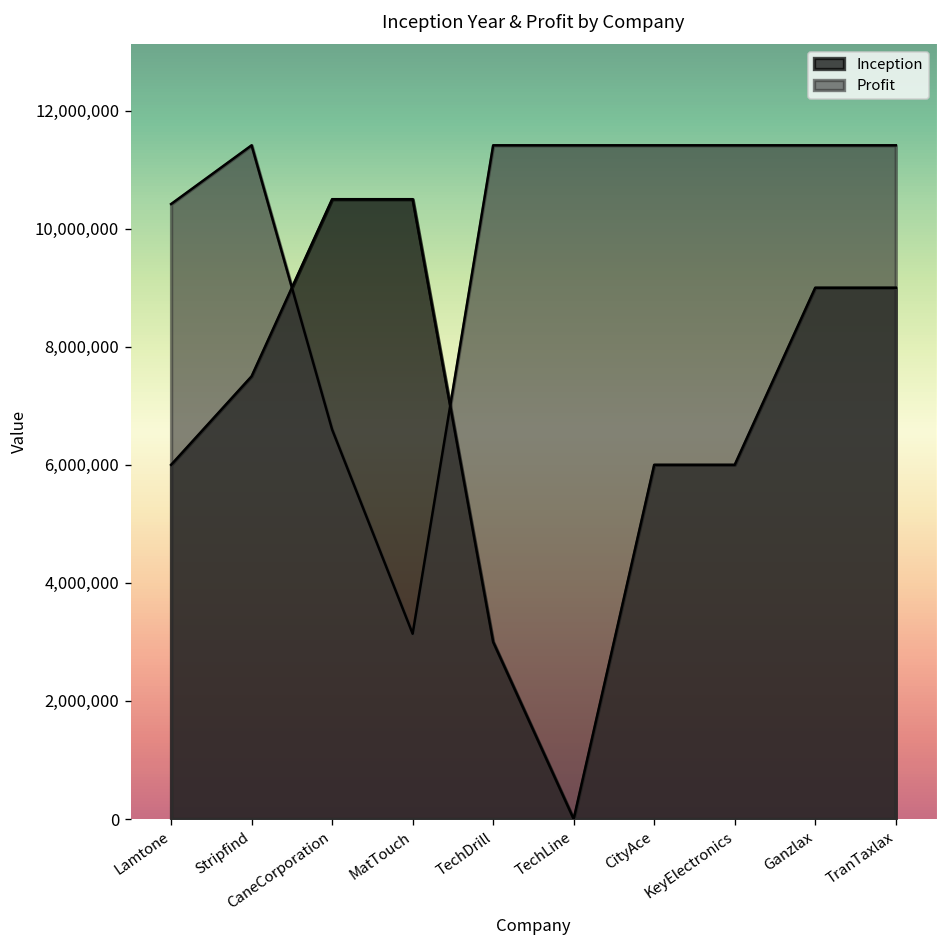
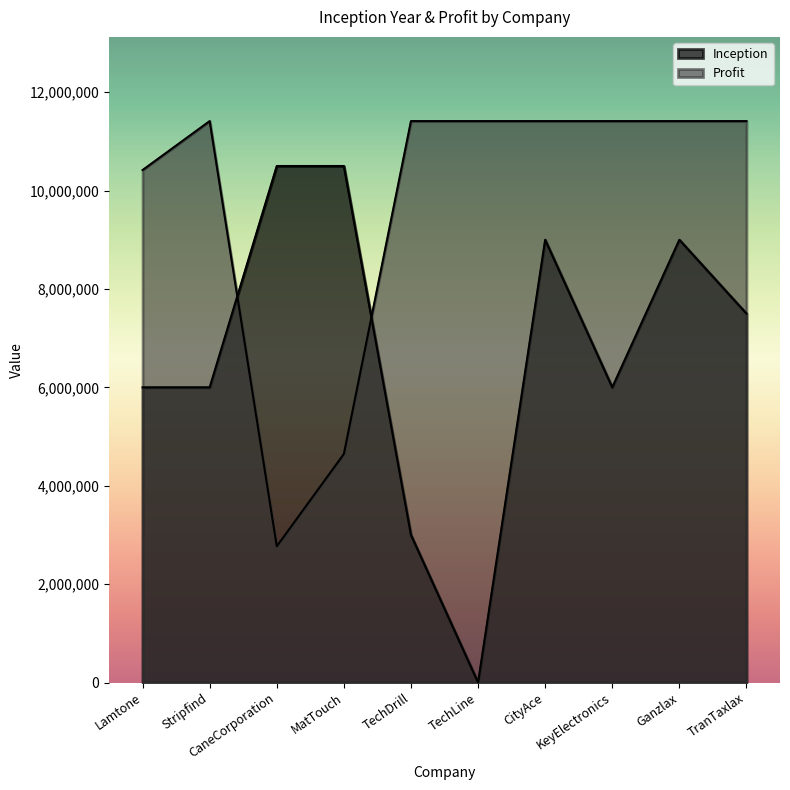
  {
    "Inception": {
      "Lamtone": "6,000,000",
-     "Stripfind": "7,500,000",
+     "Stripfind": "6,000,000",
      "CaneCorporation": "10,500,000",
      "MatTouch": "10,500,000",
      "TechDrill": "3,000,000",
      "TechLine": "0",
-     "CityAce": "6,000,000",
+     "CityAce": "9,000,000",
      "KeyElectronics": "6,000,000",
      "Ganzlax": "9,000,000",
-     "TranTaxlax": "9,000,000"
+     "TranTaxlax": "7,500,000"
    },
    "Profit": {
      "Lamtone": "10,400,000",
      "Stripfind": "11,400,000",
-     "CaneCorporation": "6,600,000",
-     "MatTouch": "3,100,000",
+     "CaneCorporation": "2,800,000",
+     "MatTouch": "4,600,000",
      "TechDrill": "11,400,000",
      "TechLine": "11,400,000",
      "CityAce": "11,400,000",
      "KeyElectronics": "11,400,000",
      "Ganzlax": "11,400,000",
      "TranTaxlax": "11,400,000"
    }
  }
